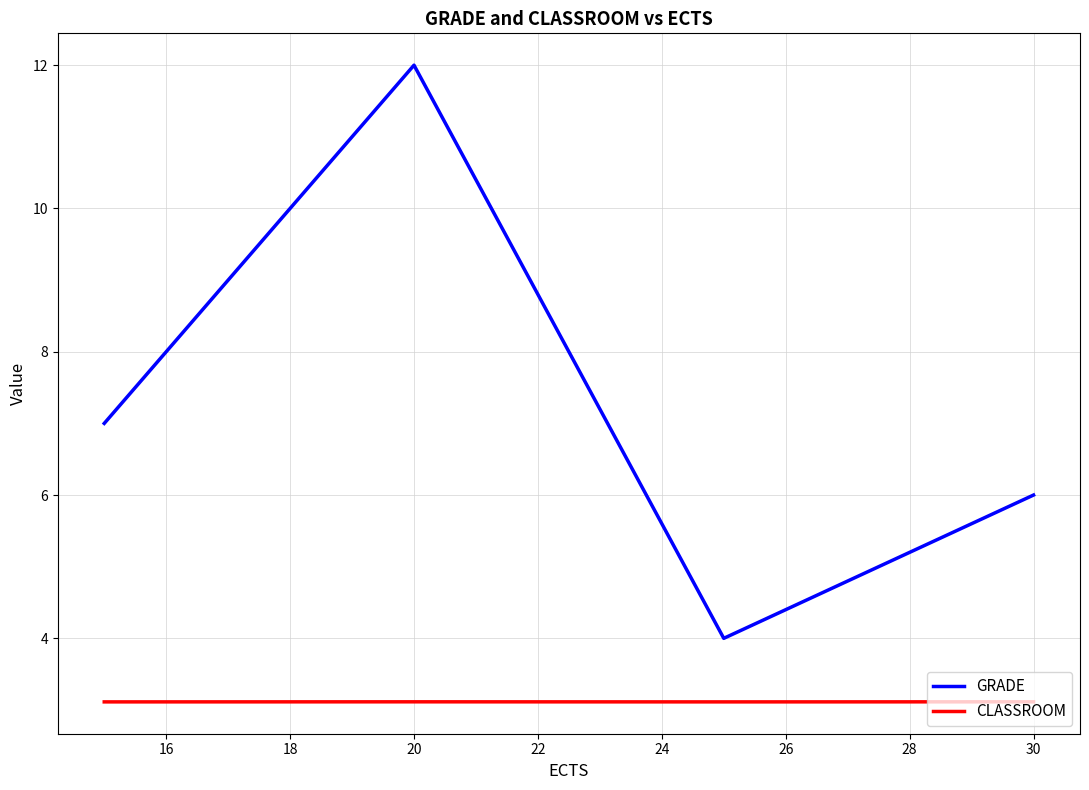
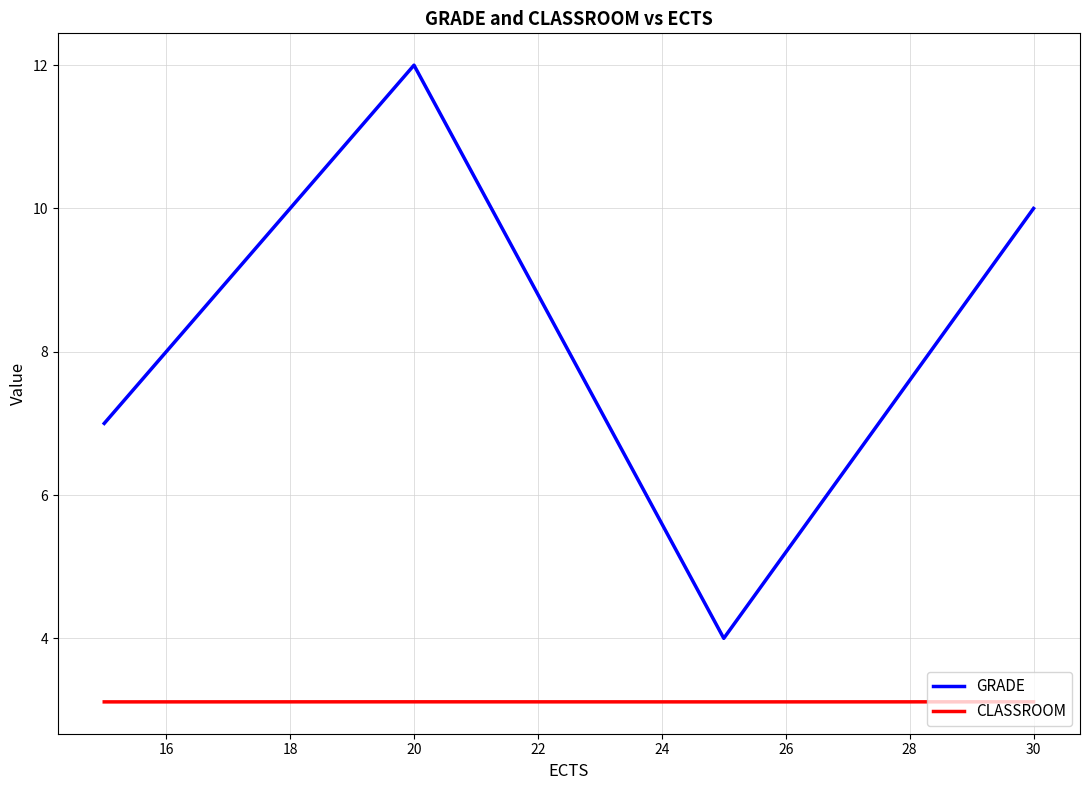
  {
    "GRADE": {
      "20": 12,
-     "30": 6
+     "30": 10
    },
    "CLASSROOM": {
      "20": 3.1
    }
  }
